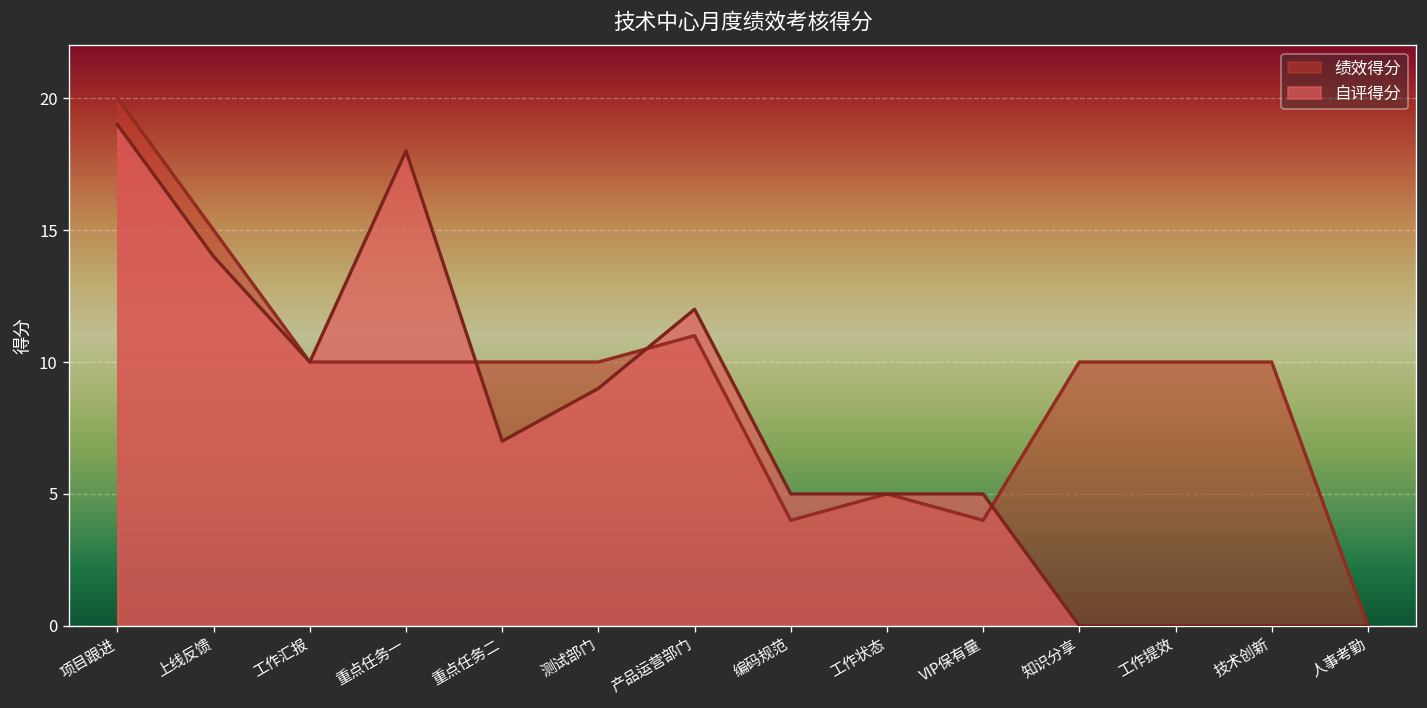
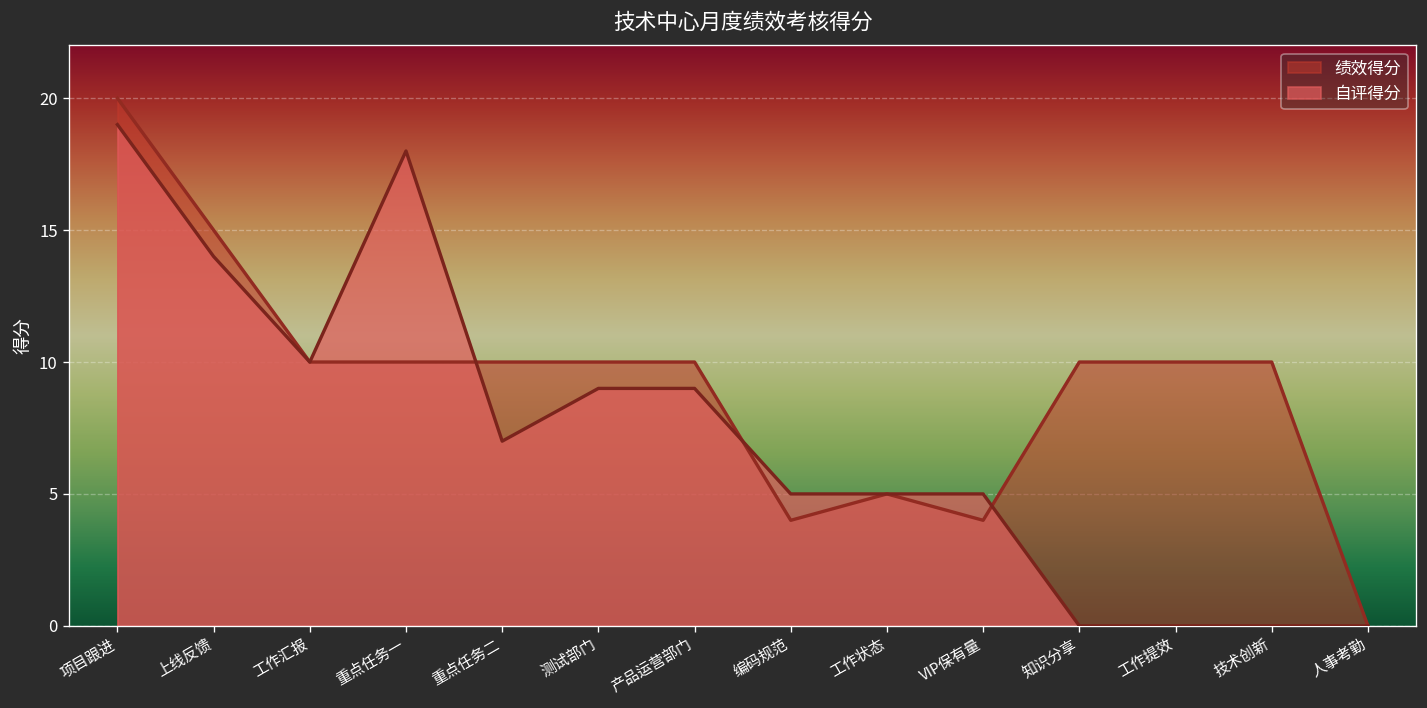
  {
    "绩效得分": {
      "项目跟进": 20,
      "上线反馈": 15,
      "重点任务一": 10,
      "重点任务二": 10,
      "测试部门": 10,
-     "产品运营部门": 11,
+     "产品运营部门": 10,
      "编码规范": 4,
      "VIP保有量": 4,
      "知识分享": 10,
      "工作提效": 10,
      "技术创新": 10
    },
    "自评得分": {
      "项目跟进": 19,
      "上线反馈": 14,
      "重点任务一": 18,
      "重点任务二": 7,
      "测试部门": 9,
-     "产品运营部门": 12,
+     "产品运营部门": 9,
      "编码规范": 5,
      "VIP保有量": 5,
      "知识分享": 0,
      "工作提效": 0,
      "技术创新": 0
    }
  }
